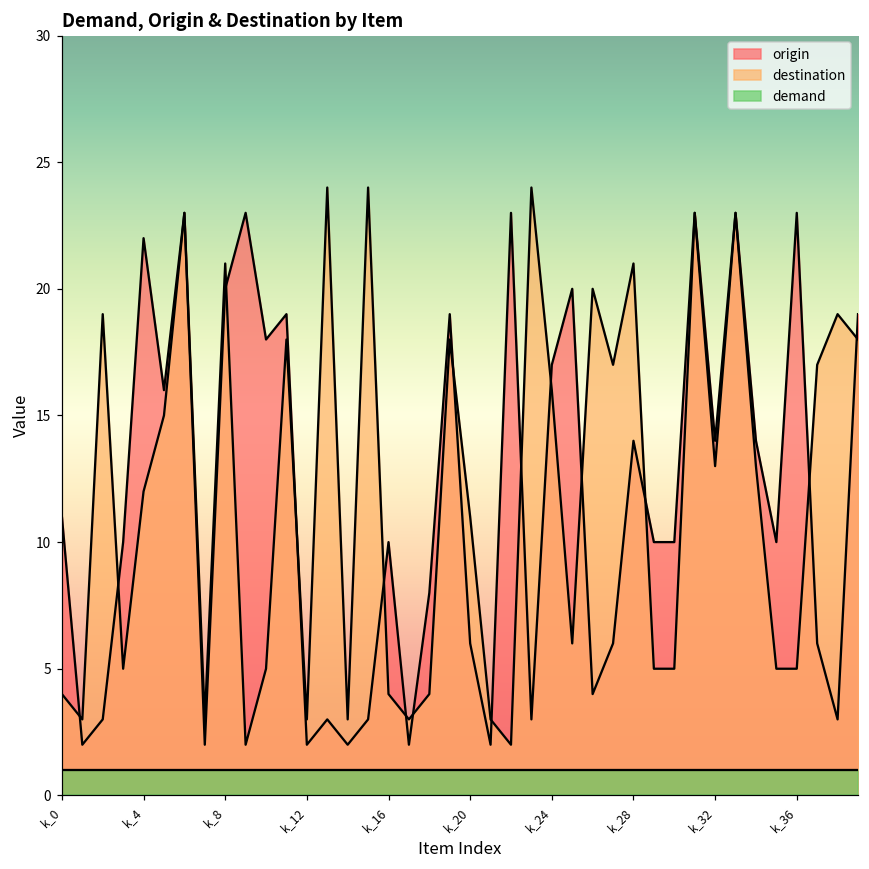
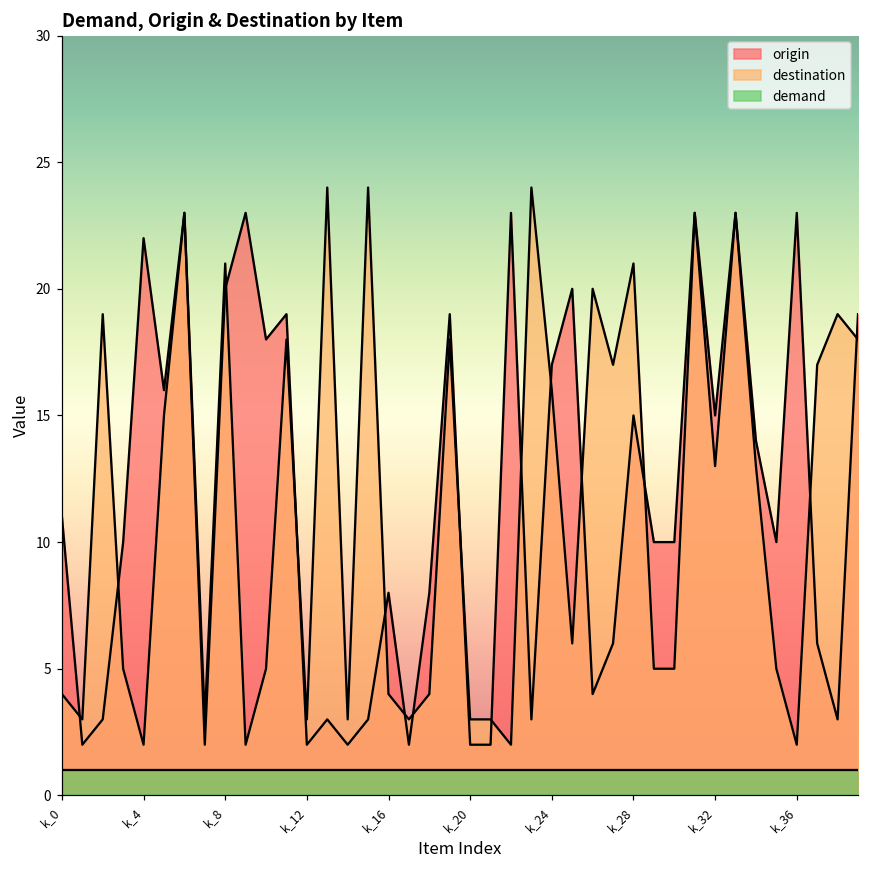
  {
    "origin": {
      "k_0": 11,
      "k_4": 22,
      "k_8": 20,
      "k_12": 2,
-     "k_16": 10,
-     "k_20": 6,
+     "k_16": 8,
+     "k_20": 2,
      "k_24": 17,
-     "k_28": 14,
-     "k_32": 14,
+     "k_28": 15,
+     "k_32": 15,
      "k_36": 23
    },
    "destination": {
      "k_0": 4,
-     "k_4": 12,
+     "k_4": 2,
      "k_8": 21,
      "k_12": 3,
      "k_16": 4,
-     "k_20": 11,
+     "k_20": 3,
      "k_24": 16,
      "k_28": 21,
      "k_32": 13,
-     "k_36": 5
+     "k_36": 2
    },
    "demand": {
      "k_0": 1,
      "k_4": 1,
      "k_8": 1,
      "k_12": 1,
      "k_16": 1,
      "k_20": 1,
      "k_24": 1,
      "k_28": 1,
      "k_32": 1,
      "k_36": 1
    }
  }
